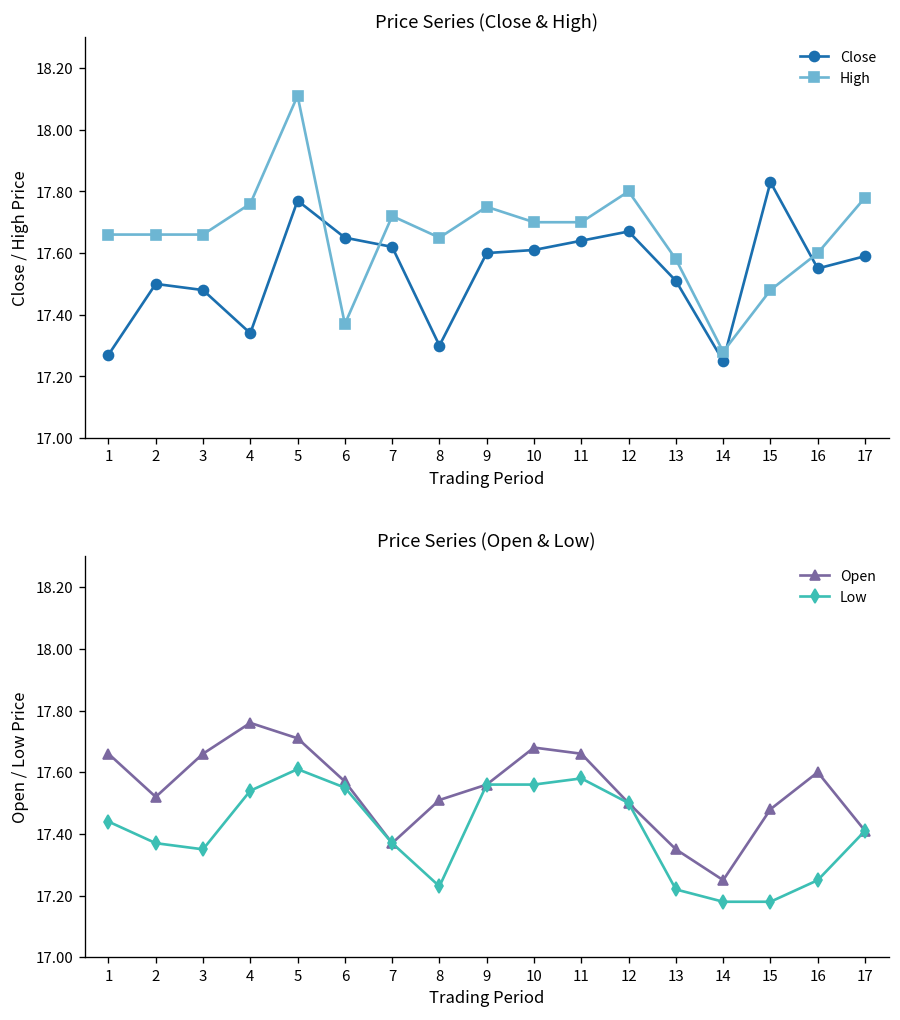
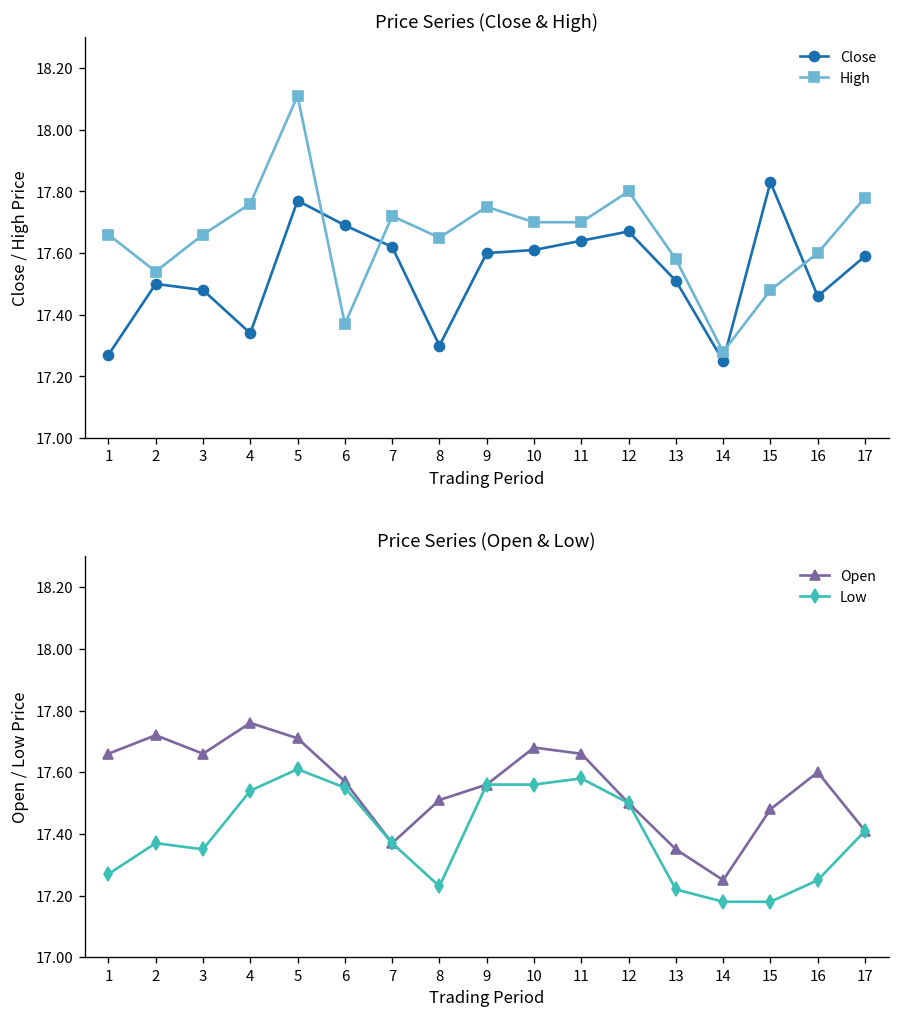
  {
    "Price Series (Close & High)": {
      "Close": {
        "1": 17.27,
        "2": 17.50,
        "3": 17.48,
        "4": 17.34,
        "5": 17.77,
-       "6": 17.65,
+       "6": 17.69,
        "7": 17.62,
        "8": 17.30,
        "9": 17.60,
        "10": 17.61,
        "11": 17.64,
        "12": 17.67,
        "13": 17.51,
        "14": 17.25,
        "15": 17.83,
-       "16": 17.55,
+       "16": 17.46,
        "17": 17.59
      },
      "High": {
        "1": 17.66,
-       "2": 17.66,
+       "2": 17.54,
        "3": 17.66,
        "4": 17.76,
        "5": 18.11,
        "6": 17.37,
        "7": 17.72,
        "8": 17.65,
        "9": 17.75,
        "10": 17.70,
        "11": 17.70,
        "12": 17.80,
        "13": 17.58,
        "14": 17.28,
        "15": 17.48,
        "16": 17.60,
        "17": 17.78
      }
    },
    "Price Series (Open & Low)": {
      "Open": {
        "1": 17.66,
-       "2": 17.52,
+       "2": 17.72,
        "3": 17.66,
        "4": 17.76,
        "5": 17.71,
        "6": 17.57,
        "8": 17.51,
        "10": 17.68,
        "11": 17.66,
        "13": 17.35,
        "14": 17.25,
        "15": 17.48,
        "16": 17.60
      },
      "Low": {
-       "1": 17.44,
+       "1": 17.27,
        "2": 17.37,
        "3": 17.35,
        "4": 17.54,
        "5": 17.61,
        "6": 17.55,
        "8": 17.23,
        "10": 17.56,
        "11": 17.58,
        "13": 17.22,
        "14": 17.18,
        "15": 17.18,
        "16": 17.25
      }
    }
  }
